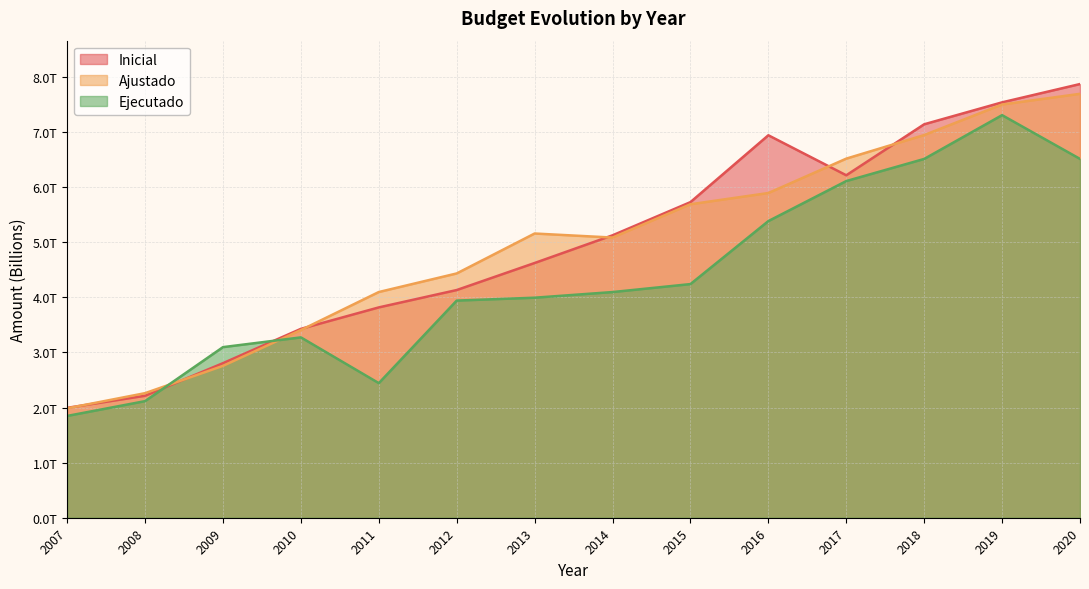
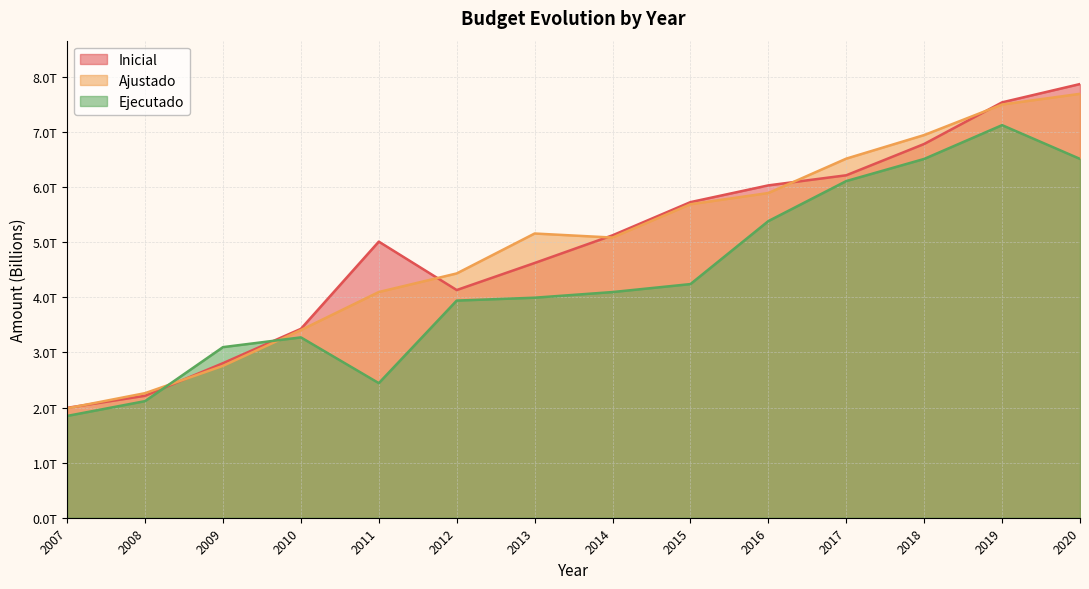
  {
    "Inicial": {
      "2008": "2.2T",
      "2009": "2.8T",
-     "2011": "3.8T",
+     "2011": "5.0T",
      "2012": "4.1T",
      "2013": "4.6T",
-     "2016": "6.9T",
+     "2016": "6.0T",
      "2017": "6.2T",
-     "2018": "7.1T",
+     "2018": "6.8T",
      "2020": "7.9T"
    },
    "Ajustado": {
      "2008": "2.3T",
      "2009": "2.8T",
      "2011": "4.1T",
      "2012": "4.4T",
      "2013": "5.2T",
      "2016": "5.9T",
      "2017": "6.5T",
      "2018": "6.9T",
      "2020": "7.7T"
    },
    "Ejecutado": {
      "2007": "1.8T",
      "2008": "2.1T",
      "2009": "3.1T",
      "2010": "3.3T",
      "2011": "2.4T",
      "2012": "3.9T",
      "2013": "4.0T",
      "2014": "4.1T",
      "2015": "4.2T",
      "2016": "5.4T",
      "2017": "6.1T",
      "2018": "6.5T",
-     "2019": "7.3T",
+     "2019": "7.1T",
      "2020": "6.5T"
    }
  }
